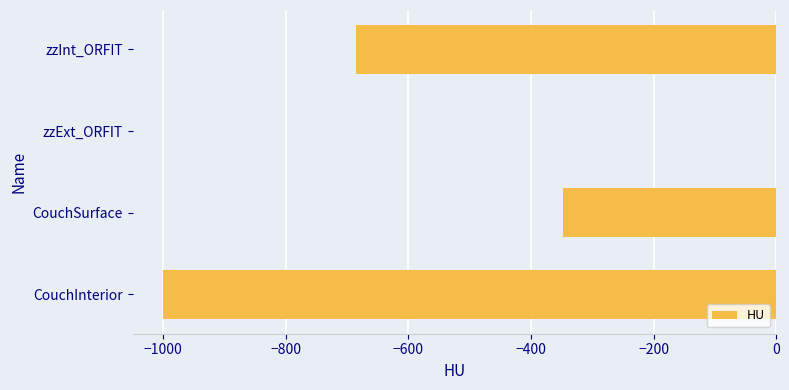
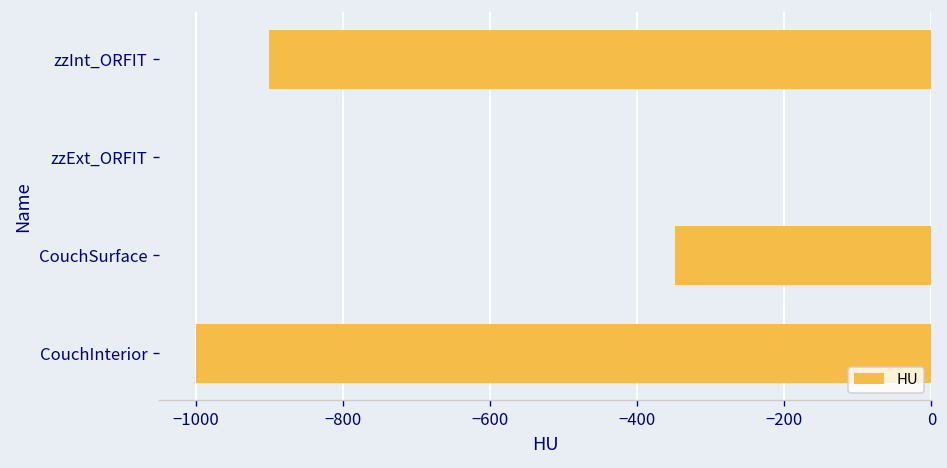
  {
-   "zzInt_ORFIT": -690,
+   "zzInt_ORFIT": -900,
    "zzExt_ORFIT": 0,
    "CouchSurface": -350,
    "CouchInterior": -1000
  }
